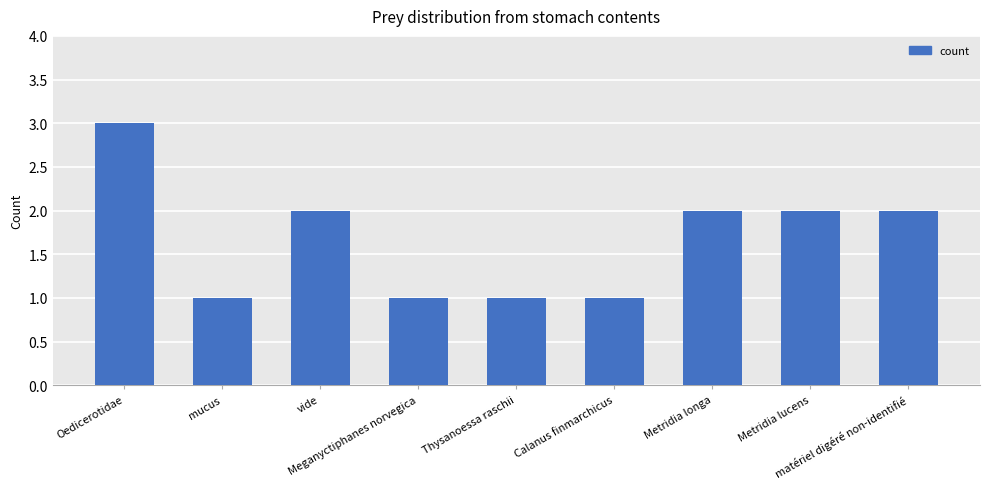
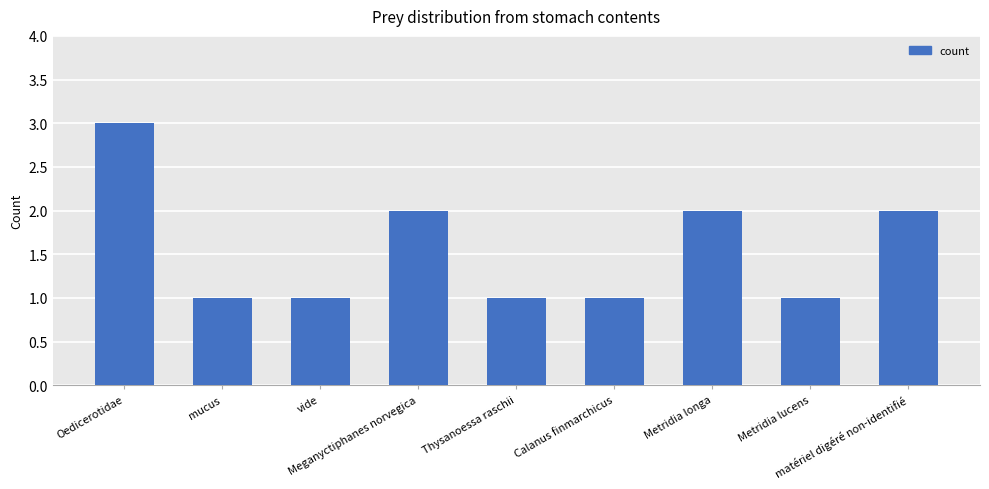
  {
    "Oedicerotidae": 3,
    "mucus": 1,
-   "vide": 2,
-   "Meganyctiphanes norvegica": 1,
+   "vide": 1,
+   "Meganyctiphanes norvegica": 2,
    "Thysanoessa raschii": 1,
    "Calanus finmarchicus": 1,
    "Metridia longa": 2,
-   "Metridia lucens": 2,
+   "Metridia lucens": 1,
    "matériel digéré non-identifié": 2
  }
